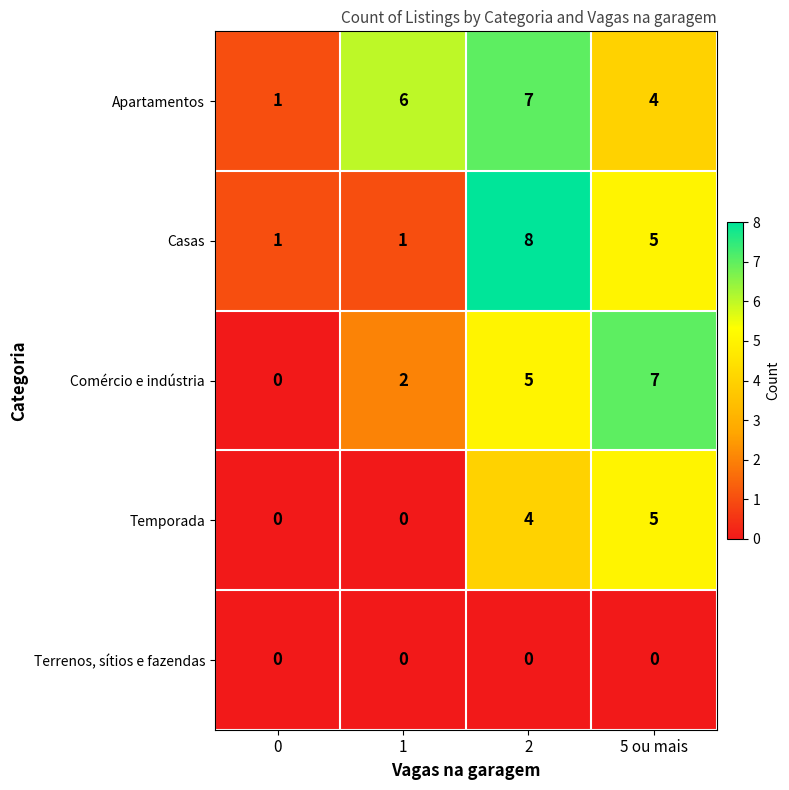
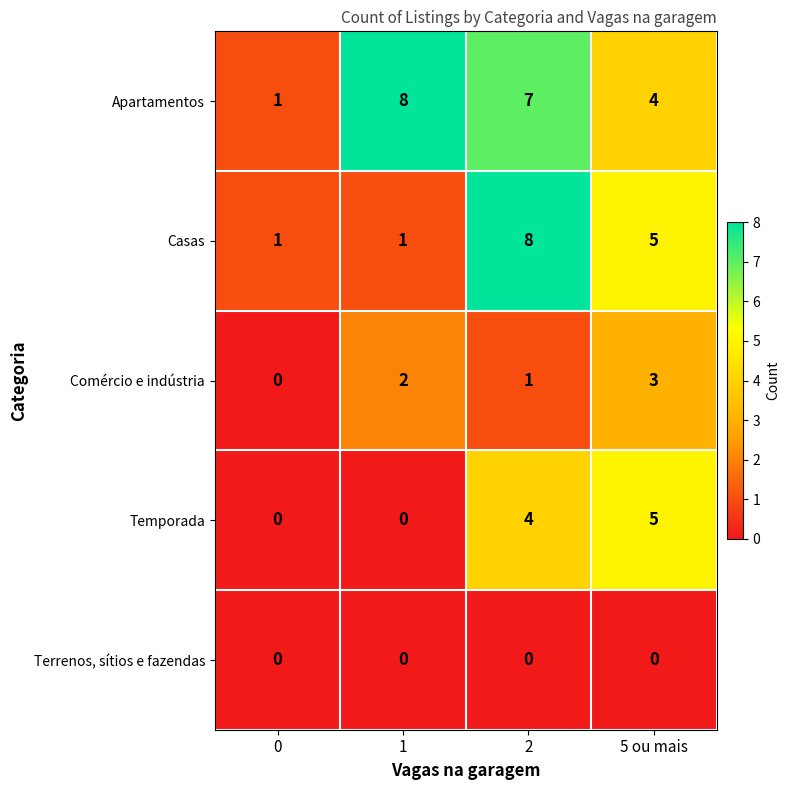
  {
    "Apartamentos": {
      "0": 1,
-     "1": 6,
+     "1": 8,
      "2": 7,
      "5 ou mais": 4
    },
    "Casas": {
      "0": 1,
      "1": 1,
      "2": 8,
      "5 ou mais": 5
    },
    "Comércio e indústria": {
      "0": 0,
      "1": 2,
-     "2": 5,
-     "5 ou mais": 7
+     "2": 1,
+     "5 ou mais": 3
    },
    "Temporada": {
      "0": 0,
      "1": 0,
      "2": 4,
      "5 ou mais": 5
    },
    "Terrenos, sítios e fazendas": {
      "0": 0,
      "1": 0,
      "2": 0,
      "5 ou mais": 0
    }
  }
